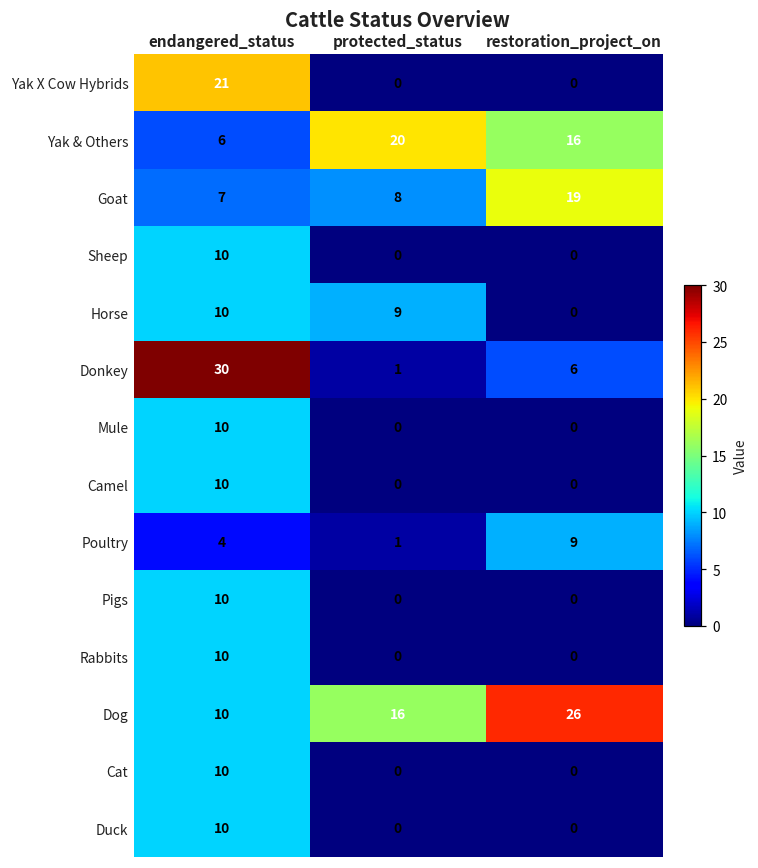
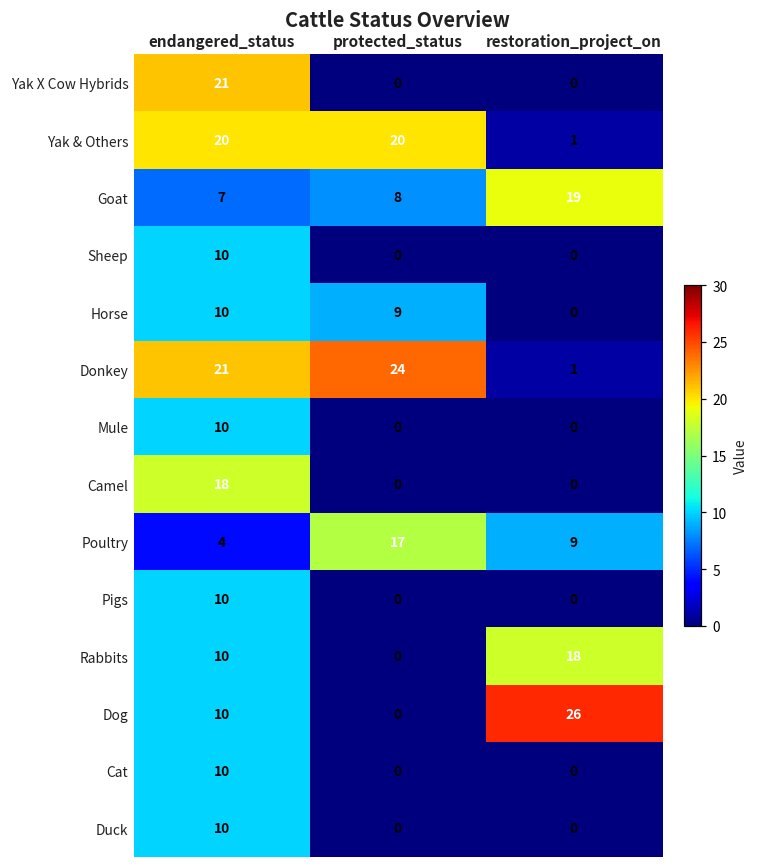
  {
    "Yak X Cow Hybrids": {
      "endangered_status": 21,
      "protected_status": 0,
      "restoration_project_on": 0
    },
    "Yak & Others": {
-     "endangered_status": 6,
+     "endangered_status": 20,
      "protected_status": 20,
-     "restoration_project_on": 16
+     "restoration_project_on": 1
    },
    "Goat": {
      "endangered_status": 7,
      "protected_status": 8,
      "restoration_project_on": 19
    },
    "Sheep": {
      "endangered_status": 10,
      "protected_status": 0,
      "restoration_project_on": 0
    },
    "Horse": {
      "endangered_status": 10,
      "protected_status": 9,
      "restoration_project_on": 0
    },
    "Donkey": {
-     "endangered_status": 30,
-     "protected_status": 1,
-     "restoration_project_on": 6
+     "endangered_status": 21,
+     "protected_status": 24,
+     "restoration_project_on": 1
    },
    "Mule": {
      "endangered_status": 10,
      "protected_status": 0,
      "restoration_project_on": 0
    },
    "Camel": {
-     "endangered_status": 10,
+     "endangered_status": 18,
      "protected_status": 0,
      "restoration_project_on": 0
    },
    "Poultry": {
      "endangered_status": 4,
-     "protected_status": 1,
+     "protected_status": 17,
      "restoration_project_on": 9
    },
    "Pigs": {
      "endangered_status": 10,
      "protected_status": 0,
      "restoration_project_on": 0
    },
    "Rabbits": {
      "endangered_status": 10,
      "protected_status": 0,
-     "restoration_project_on": 0
+     "restoration_project_on": 18
    },
    "Dog": {
      "endangered_status": 10,
-     "protected_status": 16,
+     "protected_status": 0,
      "restoration_project_on": 26
    },
    "Cat": {
      "endangered_status": 10,
      "protected_status": 0,
      "restoration_project_on": 0
    },
    "Duck": {
      "endangered_status": 10,
      "protected_status": 0,
      "restoration_project_on": 0
    }
  }
